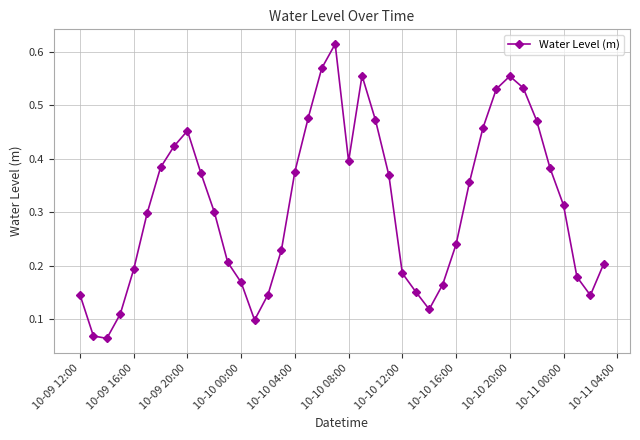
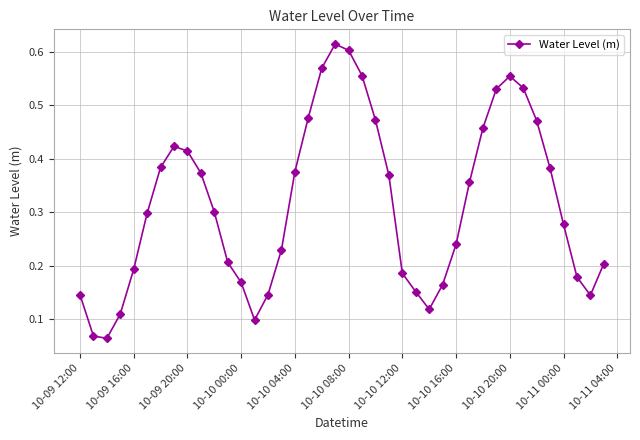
  {
    "10-09 12:00": 0.15,
    "10-09 16:00": 0.19,
-   "10-09 20:00": 0.45,
+   "10-09 20:00": 0.41,
    "10-10 00:00": 0.17,
    "10-10 04:00": 0.38,
-   "10-10 08:00": 0.40,
+   "10-10 08:00": 0.60,
    "10-10 12:00": 0.19,
    "10-10 16:00": 0.24,
    "10-10 20:00": 0.55,
-   "10-11 00:00": 0.31
+   "10-11 00:00": 0.28
  }
